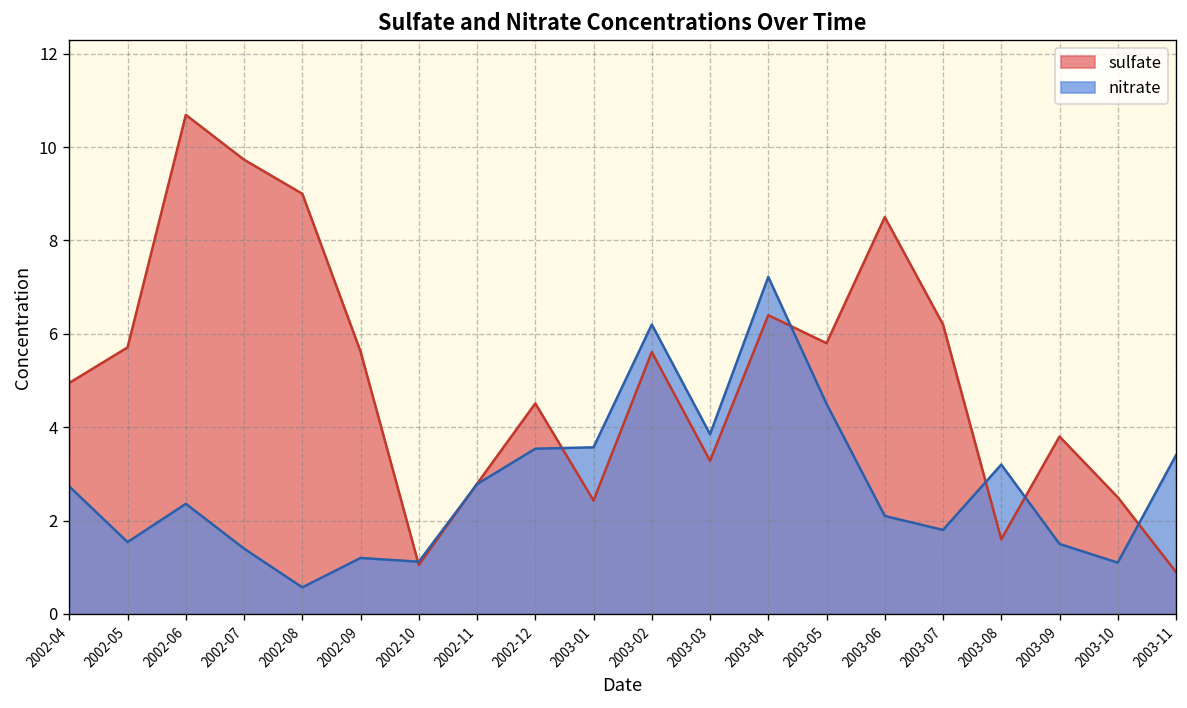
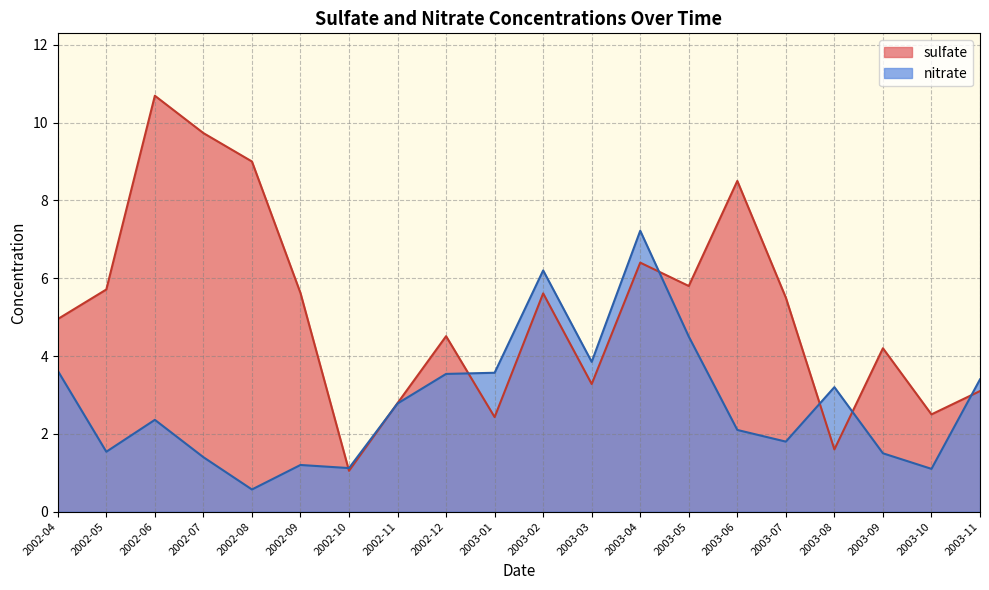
  {
    "sulfate": {
      "2002-04": 5.0,
      "2002-05": 5.7,
      "2002-06": 10.7,
      "2002-07": 9.7,
      "2002-08": 9.0,
      "2002-09": 5.6,
      "2002-10": 1.1,
      "2002-12": 4.5,
      "2003-01": 2.4,
      "2003-02": 5.6,
      "2003-03": 3.3,
      "2003-04": 6.4,
      "2003-05": 5.8,
      "2003-06": 8.5,
-     "2003-07": 6.2,
+     "2003-07": 5.5,
      "2003-08": 1.6,
-     "2003-09": 3.8,
+     "2003-09": 4.2,
      "2003-10": 2.5,
-     "2003-11": 0.9
+     "2003-11": 3.1
    },
    "nitrate": {
-     "2002-04": 2.7,
+     "2002-04": 3.6,
      "2002-05": 1.5,
      "2002-06": 2.4,
      "2002-07": 1.4,
      "2002-08": 0.6,
      "2002-09": 1.2,
      "2002-10": 1.1,
      "2002-12": 3.5,
      "2003-01": 3.6,
      "2003-02": 6.2,
      "2003-03": 3.9,
      "2003-04": 7.2,
      "2003-05": 4.5,
      "2003-06": 2.1,
      "2003-07": 1.8,
      "2003-08": 3.2,
      "2003-09": 1.5,
      "2003-10": 1.1,
      "2003-11": 3.4
    }
  }
